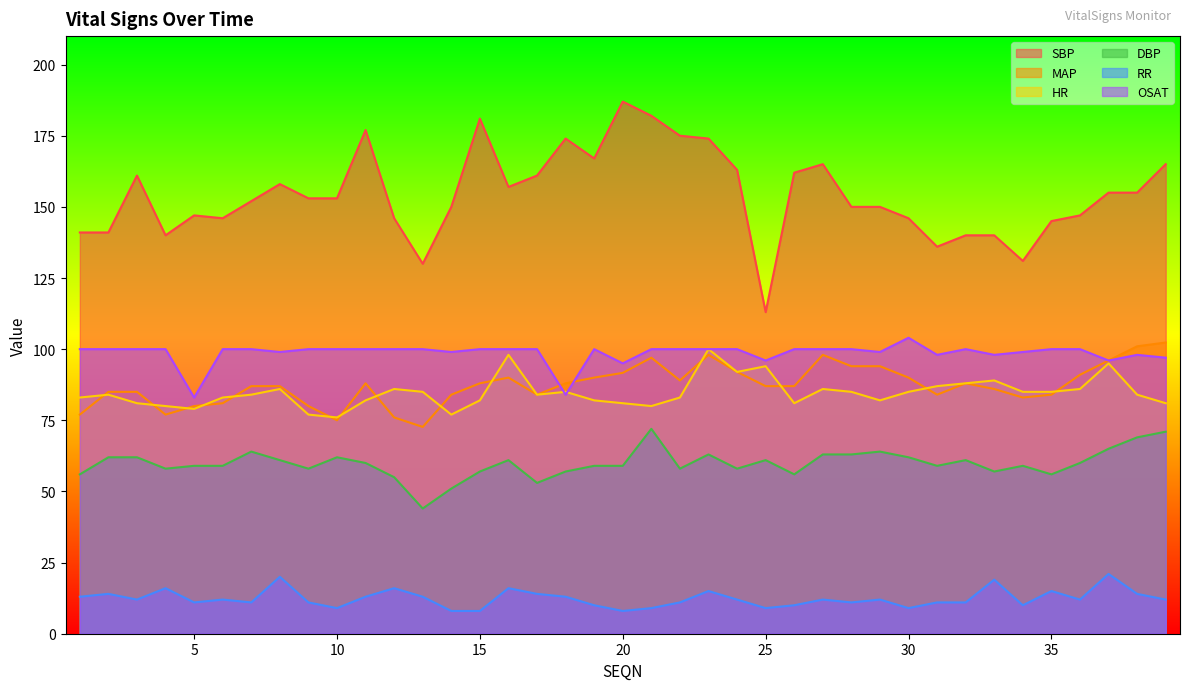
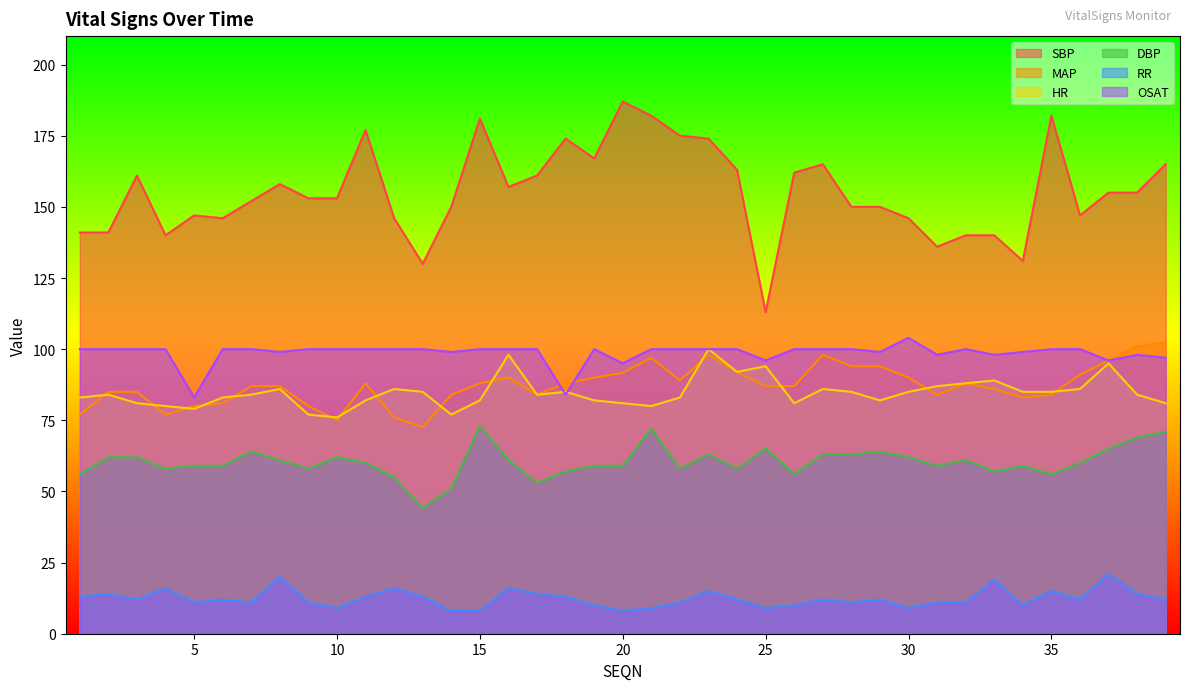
  {
    "SBP": {
      "5": 147,
      "10": 153,
      "15": 181,
      "20": 187,
      "25": 113,
      "30": 146,
-     "35": 145
+     "35": 182
    },
    "DBP": {
      "5": 59,
      "10": 62,
-     "15": 57,
+     "15": 73,
      "20": 59,
-     "25": 61,
+     "25": 65,
      "30": 62,
      "35": 56
    },
    "RR": {
      "5": 11,
      "10": 9,
      "15": 8,
      "20": 8,
      "25": 9,
      "30": 9,
      "35": 15
    },
    "OSAT": {
      "5": 83,
      "10": 100,
      "15": 100,
      "20": 95,
      "25": 96,
      "30": 104,
      "35": 100
    }
  }
